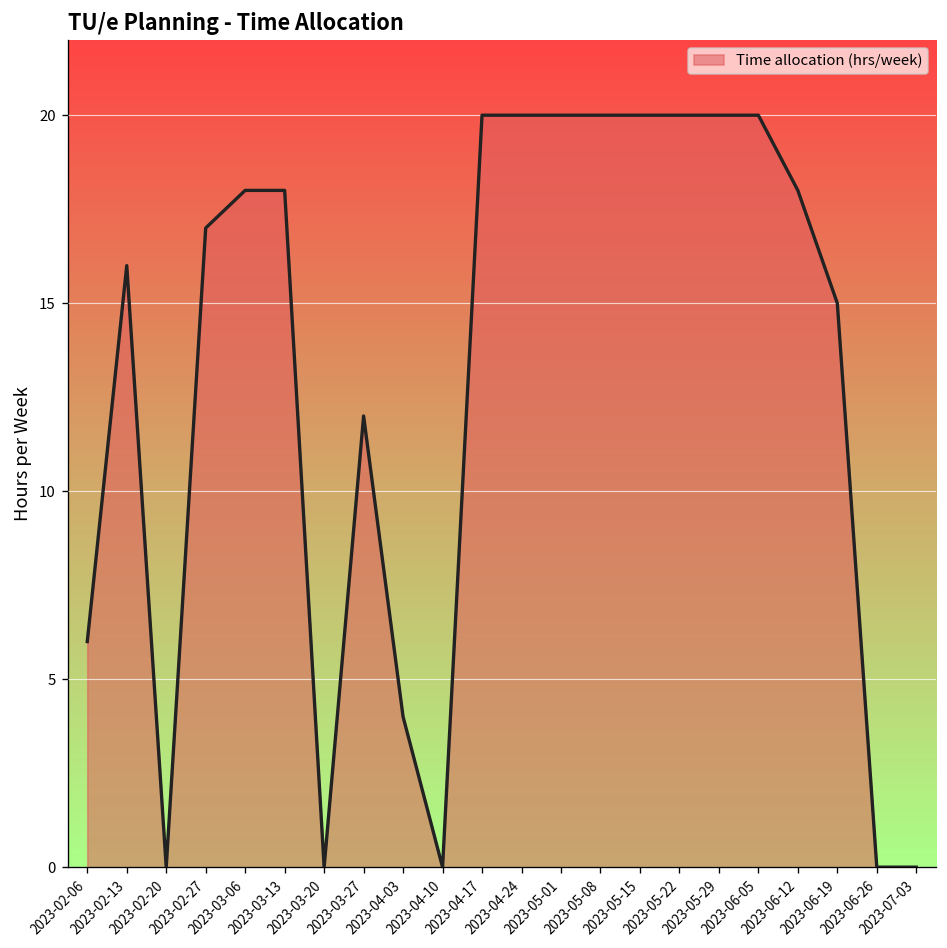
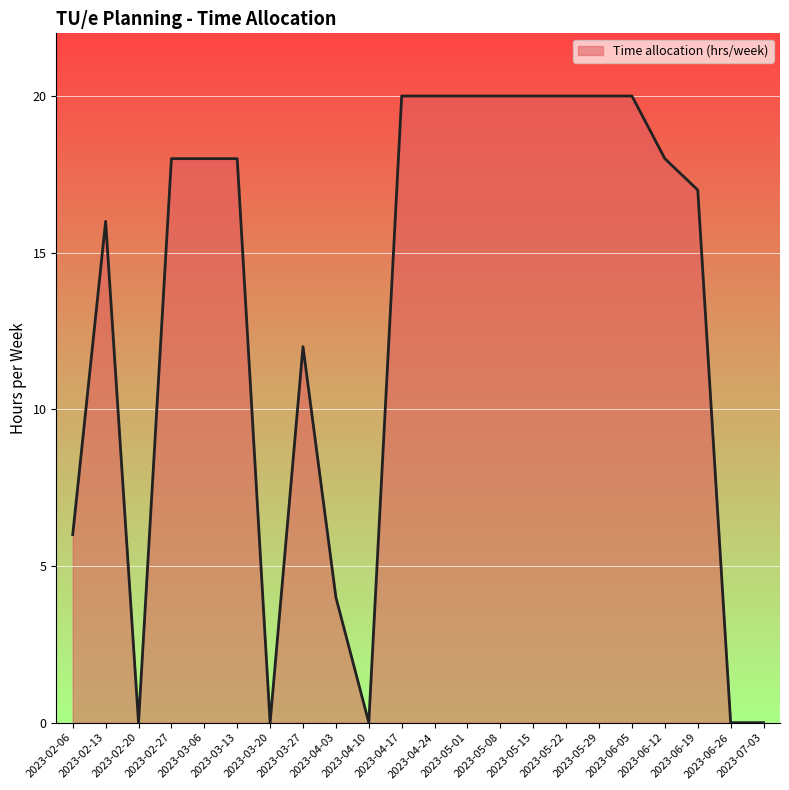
  {
    "2023-02-06": 6,
    "2023-02-13": 16,
    "2023-02-20": 0,
-   "2023-02-27": 17,
+   "2023-02-27": 18,
    "2023-03-06": 18,
    "2023-03-13": 18,
    "2023-03-20": 0,
    "2023-03-27": 12,
    "2023-04-03": 4,
    "2023-04-10": 0,
    "2023-04-17": 20,
    "2023-04-24": 20,
    "2023-05-01": 20,
    "2023-05-08": 20,
    "2023-05-15": 20,
    "2023-05-22": 20,
    "2023-05-29": 20,
    "2023-06-05": 20,
    "2023-06-12": 18,
-   "2023-06-19": 15,
+   "2023-06-19": 17,
    "2023-06-26": 0,
    "2023-07-03": 0
  }
